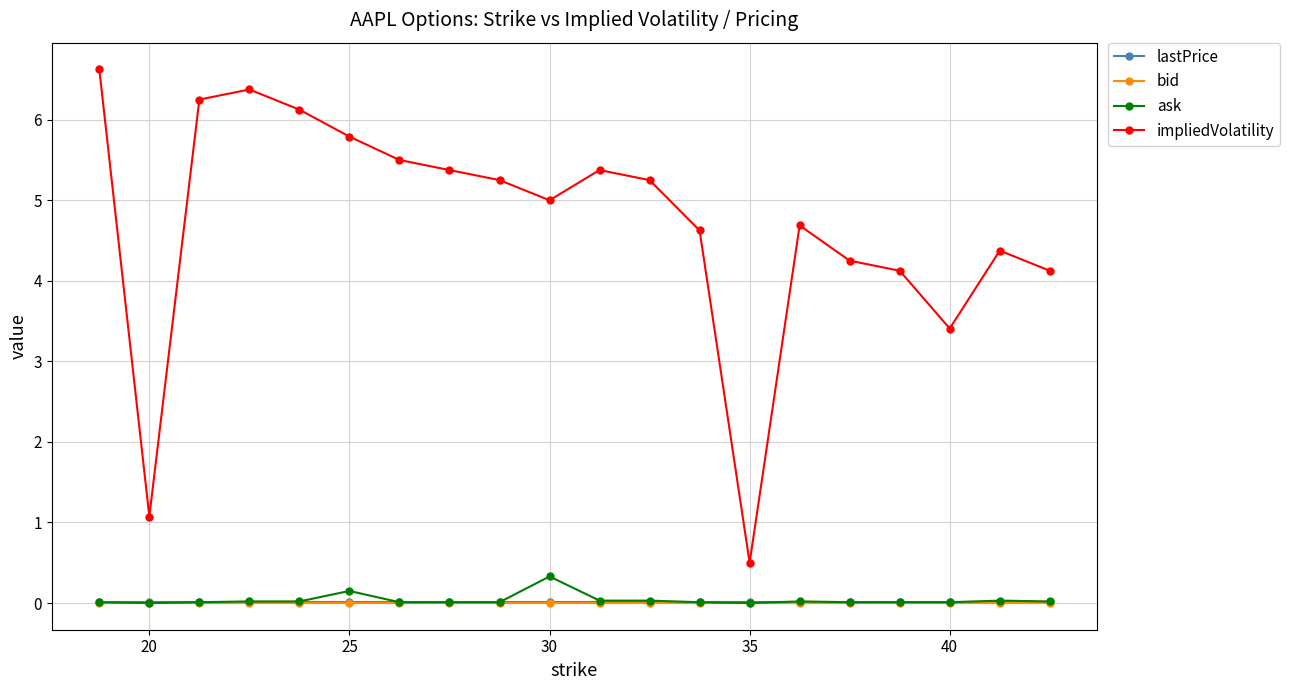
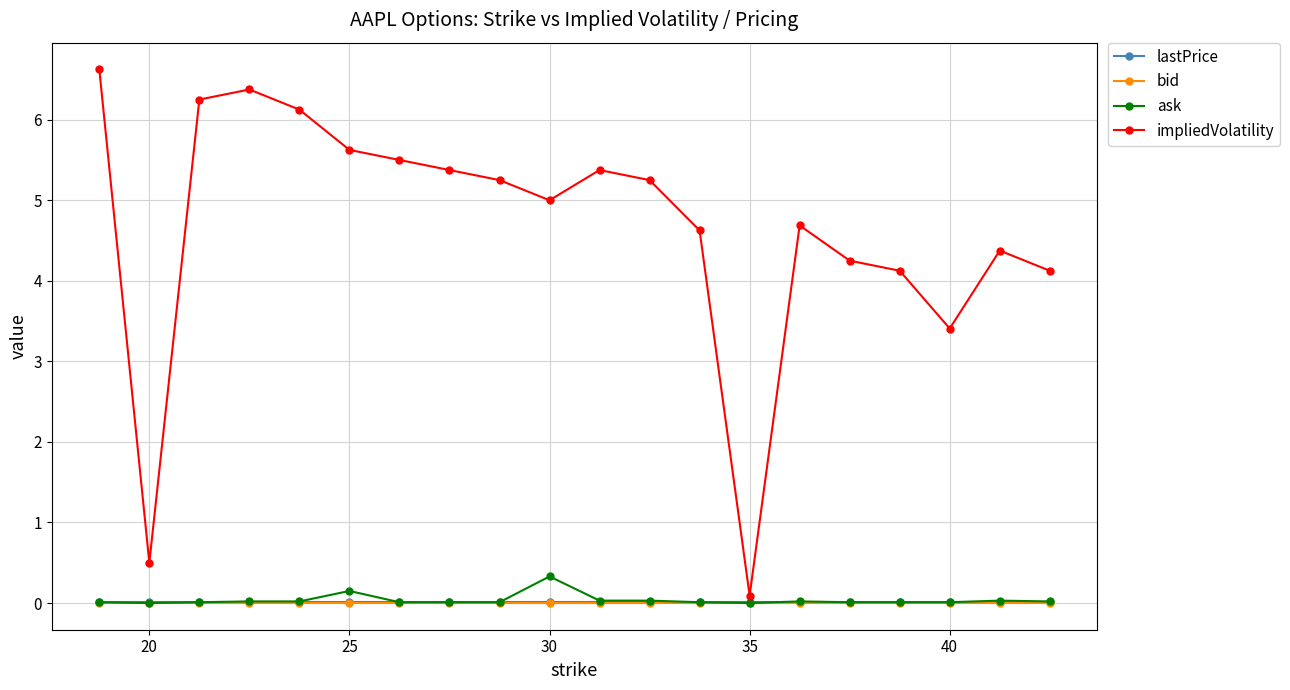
  {
    "ask": {
      "25": 0.2,
      "30": 0.3
    },
    "impliedVolatility": {
-     "20": 1.1,
-     "25": 5.8,
+     "20": 0.5,
+     "25": 5.6,
      "30": 5.0,
-     "35": 0.5,
+     "35": 0.1,
      "40": 3.4
    }
  }
